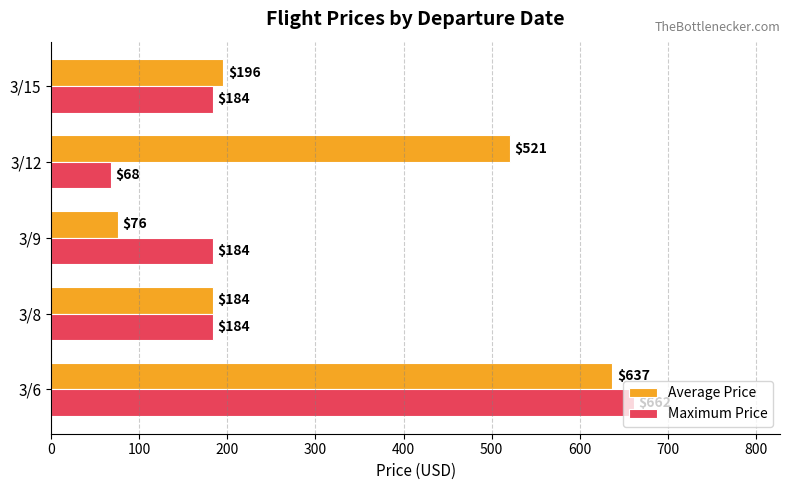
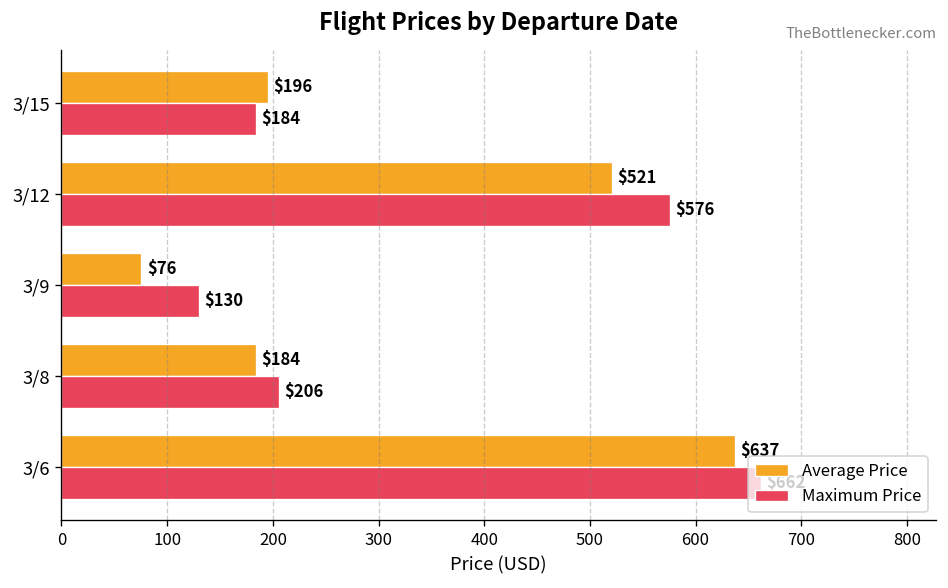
  {
    "Average Price": {
      "3/15": "$196",
      "3/12": "$521",
      "3/9": "$76",
      "3/8": "$184"
    },
    "Maximum Price": {
      "3/15": "$184",
-     "3/12": "$68",
-     "3/9": "$184",
-     "3/8": "$184"
+     "3/12": "$576",
+     "3/9": "$130",
+     "3/8": "$206"
    }
  }
